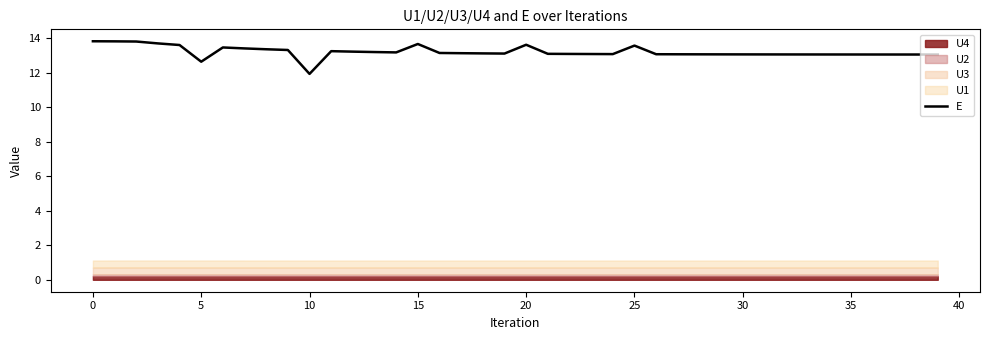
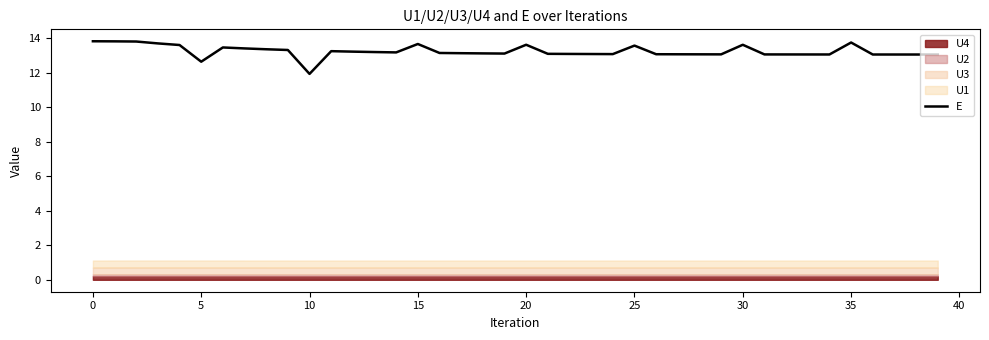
  {
    "E": {
      "0": 13.8,
      "5": 12.6,
      "10": 11.9,
      "15": 13.7,
      "20": 13.6,
      "25": 13.6,
-     "30": 13.1,
-     "35": 13.1
+     "30": 13.6,
+     "35": 13.8
    }
  }
